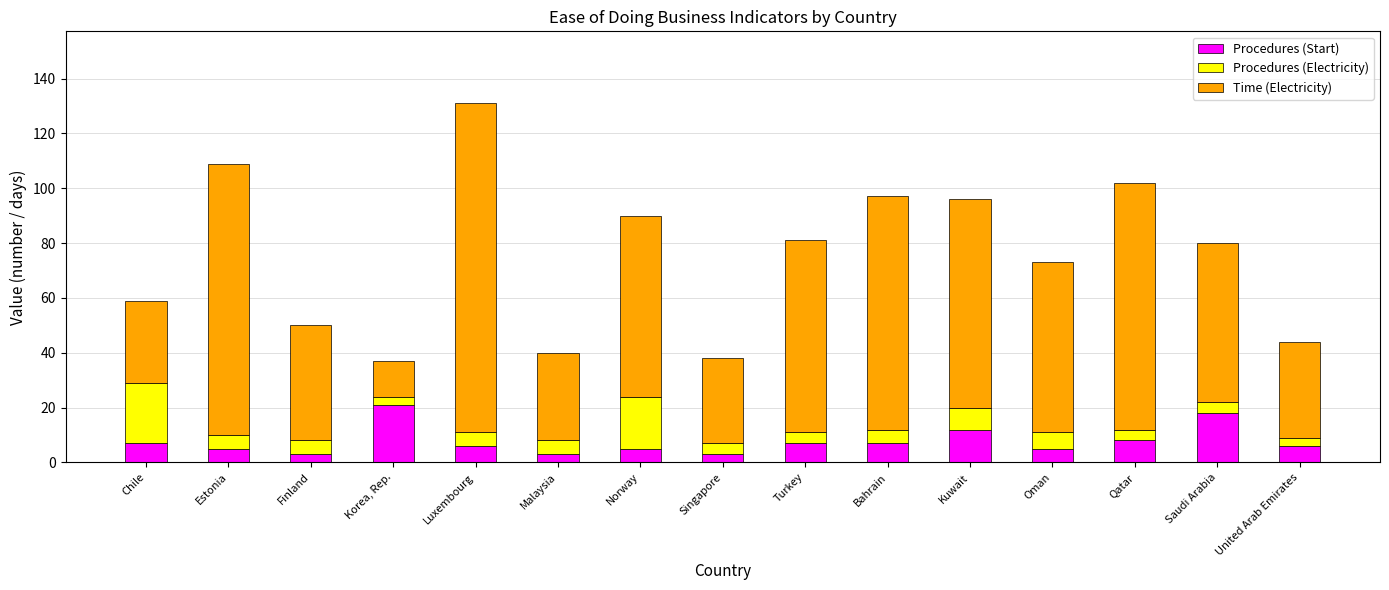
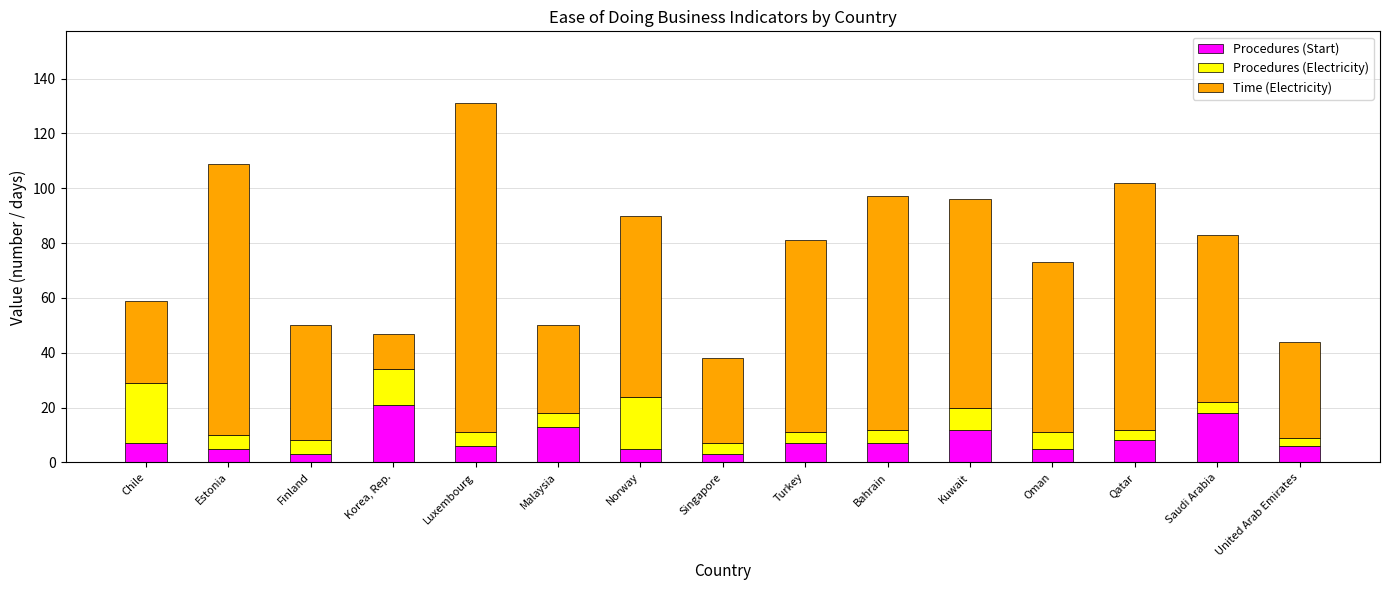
  {
    "Procedures (Start)": {
      "Chile": 7,
      "Estonia": 5,
      "Finland": 3,
      "Korea, Rep.": 21,
      "Luxembourg": 6,
-     "Malaysia": 3,
+     "Malaysia": 13,
      "Norway": 5,
      "Singapore": 3,
      "Turkey": 7,
      "Bahrain": 7,
      "Kuwait": 12,
      "Oman": 5,
      "Qatar": 8,
      "Saudi Arabia": 18,
      "United Arab Emirates": 6
    },
    "Procedures (Electricity)": {
      "Chile": 22,
      "Estonia": 5,
      "Finland": 5,
-     "Korea, Rep.": 3,
+     "Korea, Rep.": 13,
      "Luxembourg": 5,
      "Malaysia": 5,
      "Norway": 19,
      "Singapore": 4,
      "Turkey": 4,
      "Bahrain": 5,
      "Kuwait": 8,
      "Oman": 6,
      "Qatar": 4,
      "Saudi Arabia": 4,
      "United Arab Emirates": 3
    },
    "Time (Electricity)": {
      "Chile": 30,
      "Estonia": 99,
      "Finland": 42,
      "Korea, Rep.": 13,
      "Luxembourg": 120,
      "Malaysia": 32,
      "Norway": 66,
      "Singapore": 31,
      "Turkey": 70,
      "Bahrain": 85,
      "Kuwait": 76,
      "Oman": 62,
      "Qatar": 90,
-     "Saudi Arabia": 58,
+     "Saudi Arabia": 61,
      "United Arab Emirates": 35
    }
  }
